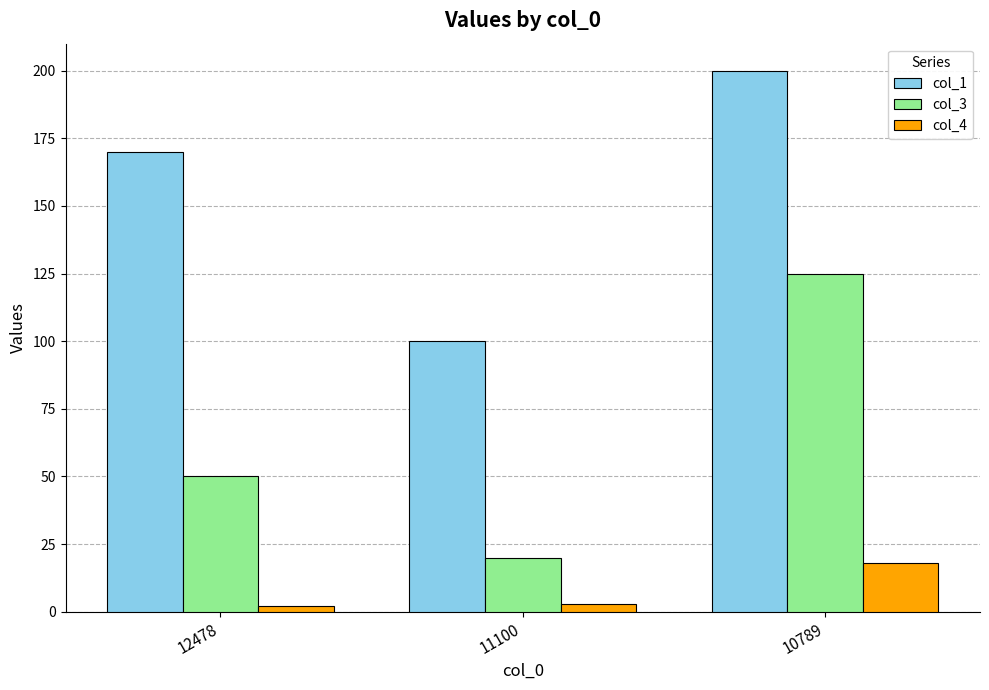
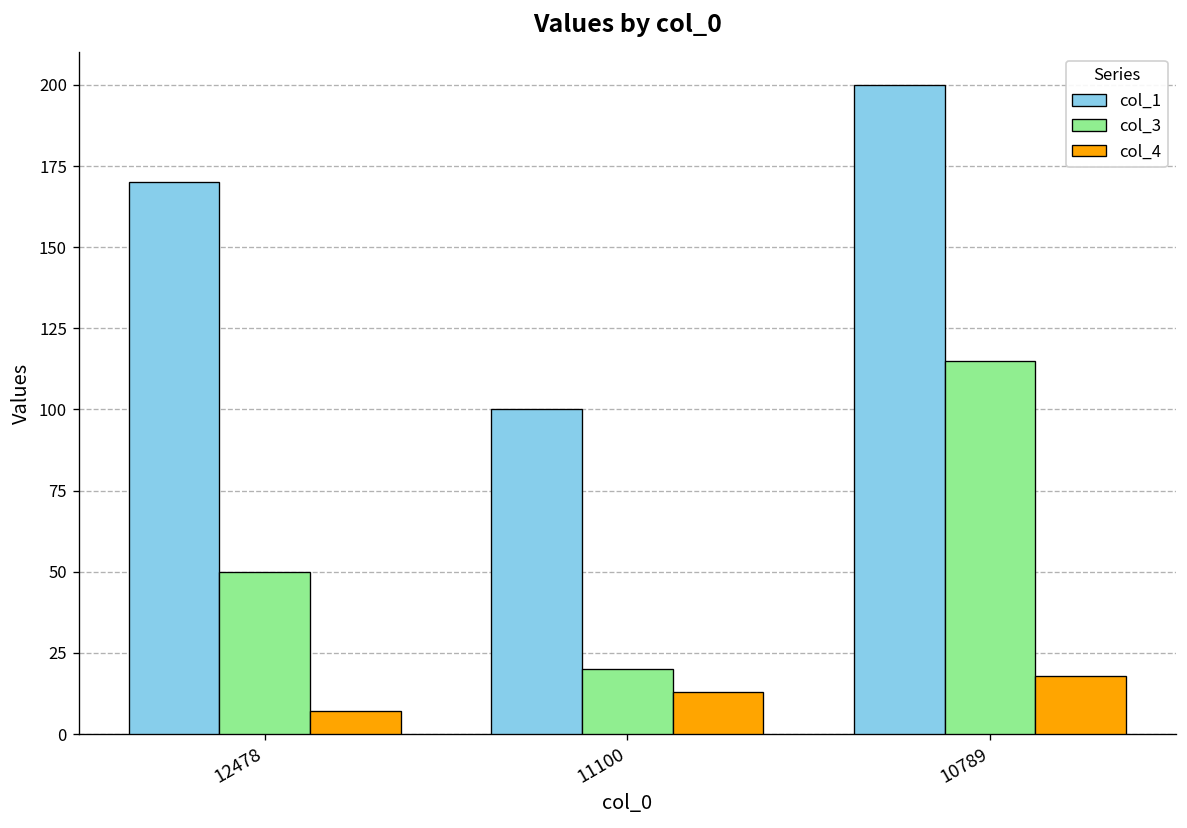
  {
    "col_1": {
      "12478": 170,
      "11100": 100,
      "10789": 200
    },
    "col_3": {
      "12478": 50,
      "11100": 20,
-     "10789": 125
+     "10789": 115
    },
    "col_4": {
-     "12478": 2,
-     "11100": 3,
+     "12478": 7,
+     "11100": 13,
      "10789": 18
    }
  }
